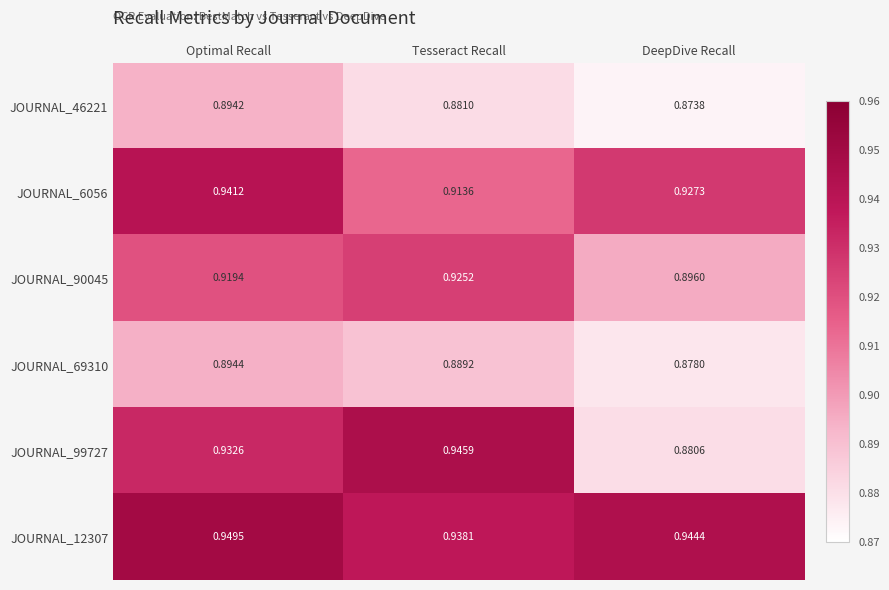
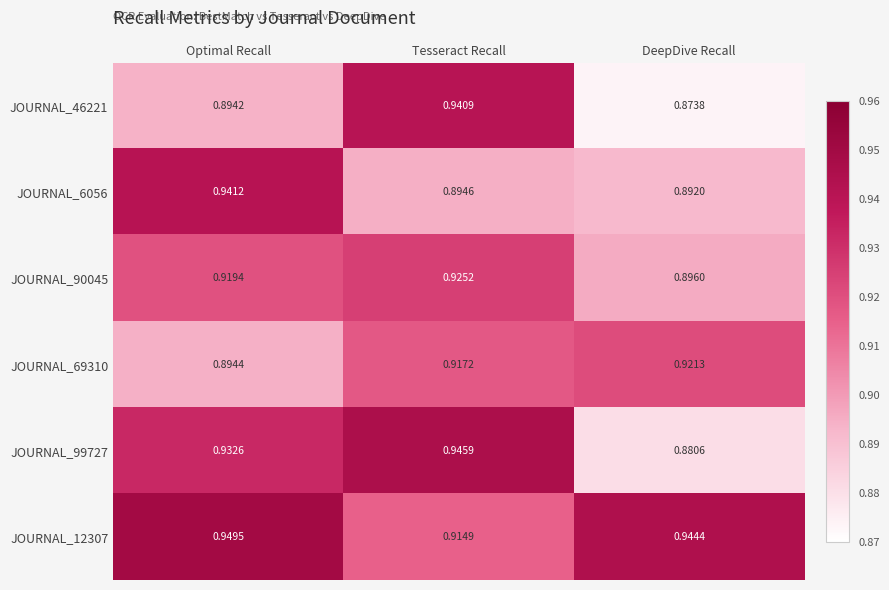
  {
    "JOURNAL_46221": {
      "Optimal Recall": 0.8942,
-     "Tesseract Recall": 0.8810,
+     "Tesseract Recall": 0.9409,
      "DeepDive Recall": 0.8738
    },
    "JOURNAL_6056": {
      "Optimal Recall": 0.9412,
-     "Tesseract Recall": 0.9136,
-     "DeepDive Recall": 0.9273
+     "Tesseract Recall": 0.8946,
+     "DeepDive Recall": 0.8920
    },
    "JOURNAL_90045": {
      "Optimal Recall": 0.9194,
      "Tesseract Recall": 0.9252,
      "DeepDive Recall": 0.8960
    },
    "JOURNAL_69310": {
      "Optimal Recall": 0.8944,
-     "Tesseract Recall": 0.8892,
-     "DeepDive Recall": 0.8780
+     "Tesseract Recall": 0.9172,
+     "DeepDive Recall": 0.9213
    },
    "JOURNAL_99727": {
      "Optimal Recall": 0.9326,
      "Tesseract Recall": 0.9459,
      "DeepDive Recall": 0.8806
    },
    "JOURNAL_12307": {
      "Optimal Recall": 0.9495,
-     "Tesseract Recall": 0.9381,
+     "Tesseract Recall": 0.9149,
      "DeepDive Recall": 0.9444
    }
  }
